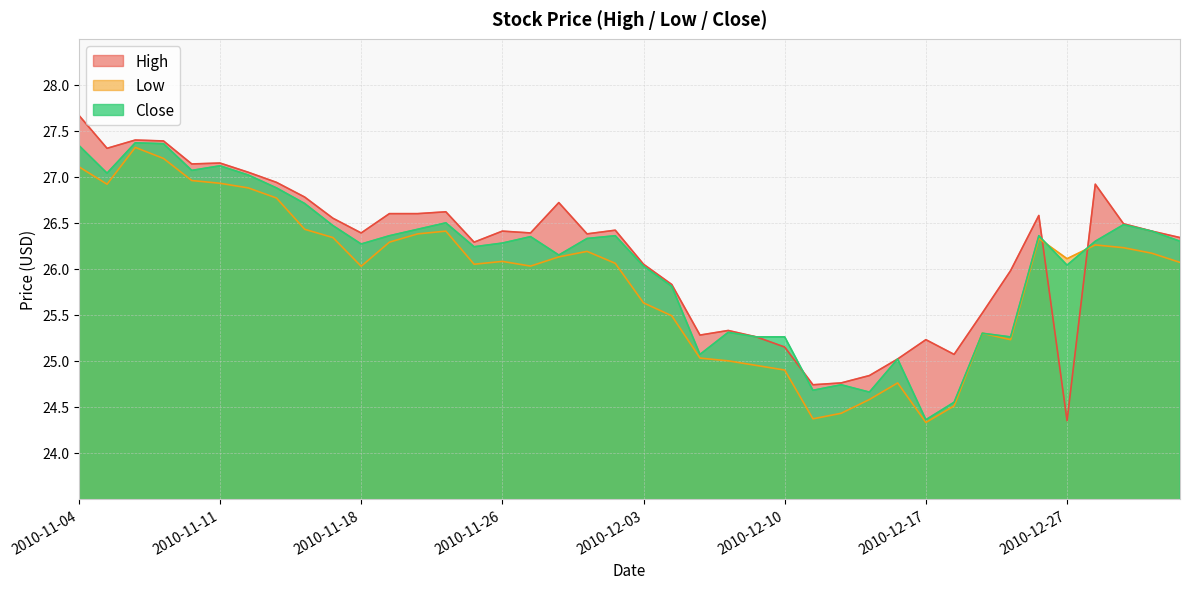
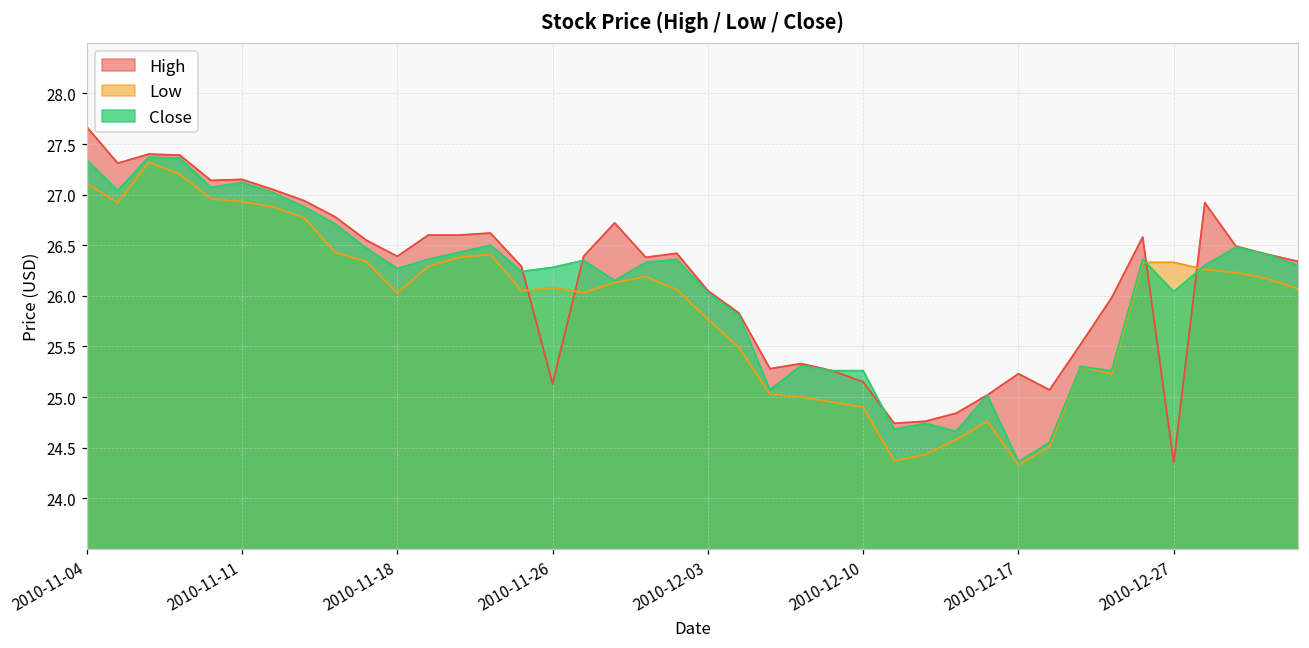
  {
    "High": {
      "2010-11-04": 27.7,
      "2010-11-11": 27.2,
      "2010-11-18": 26.4,
-     "2010-11-26": 26.4,
+     "2010-11-26": 25.1,
      "2010-12-10": 25.2,
      "2010-12-17": 25.2,
      "2010-12-27": 24.4
    },
    "Low": {
      "2010-11-04": 27.1,
      "2010-11-11": 26.9,
      "2010-11-18": 26.0,
      "2010-11-26": 26.1,
-     "2010-12-03": 25.6,
+     "2010-12-03": 25.8,
      "2010-12-10": 24.9,
      "2010-12-17": 24.3,
-     "2010-12-27": 26.1
+     "2010-12-27": 26.3
    },
    "Close": {
      "2010-11-04": 27.3,
      "2010-11-11": 27.1,
      "2010-11-18": 26.3,
      "2010-11-26": 26.3,
      "2010-12-10": 25.3,
      "2010-12-17": 24.4,
      "2010-12-27": 26.0
    }
  }
